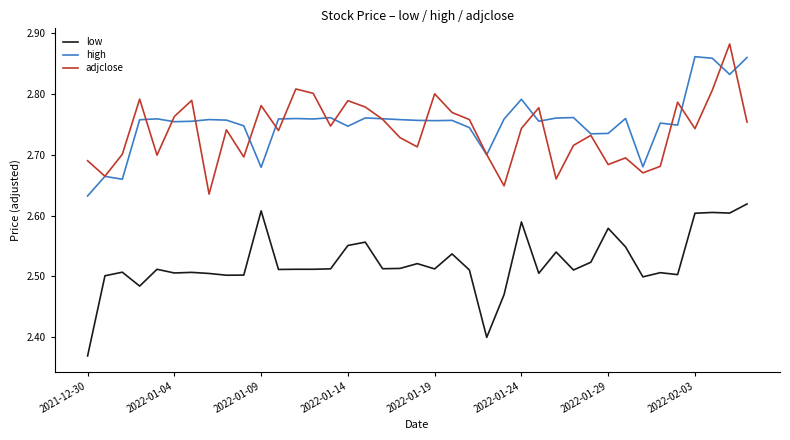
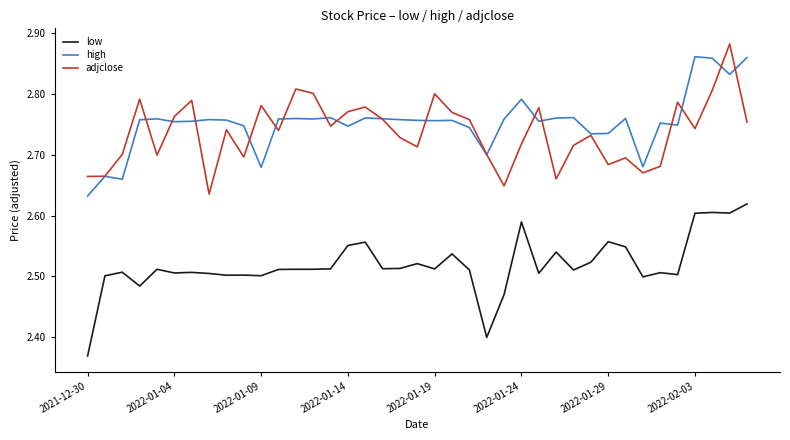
  {
    "low": {
      "2021-12-30": 2.37,
      "2022-01-04": 2.51,
-     "2022-01-09": 2.61,
+     "2022-01-09": 2.50,
      "2022-01-14": 2.55,
      "2022-01-19": 2.51,
      "2022-01-24": 2.59,
-     "2022-01-29": 2.58,
+     "2022-01-29": 2.56,
      "2022-02-03": 2.60
    },
    "high": {
      "2021-12-30": 2.63,
      "2022-01-04": 2.75,
      "2022-01-09": 2.68,
      "2022-01-14": 2.75,
      "2022-01-19": 2.76,
      "2022-01-24": 2.79,
      "2022-01-29": 2.74,
      "2022-02-03": 2.86
    },
    "adjclose": {
-     "2021-12-30": 2.69,
+     "2021-12-30": 2.66,
      "2022-01-04": 2.76,
      "2022-01-09": 2.78,
-     "2022-01-14": 2.79,
+     "2022-01-14": 2.77,
      "2022-01-19": 2.80,
-     "2022-01-24": 2.74,
+     "2022-01-24": 2.72,
      "2022-01-29": 2.68,
      "2022-02-03": 2.74
    }
  }
